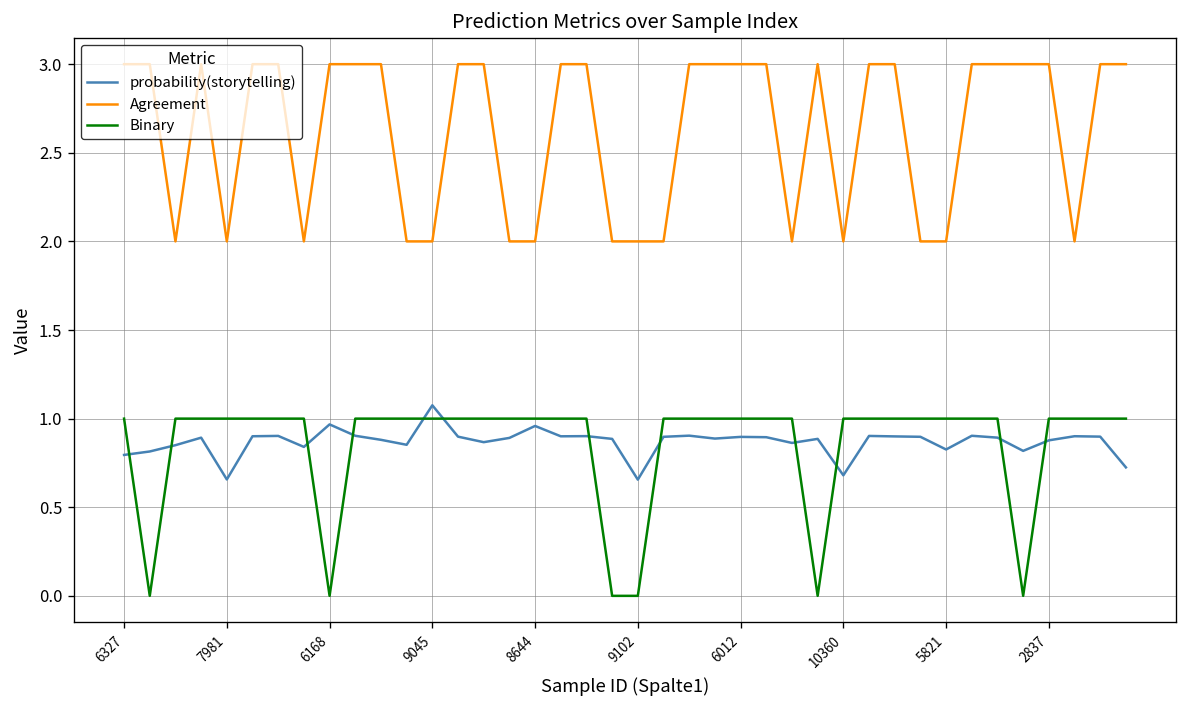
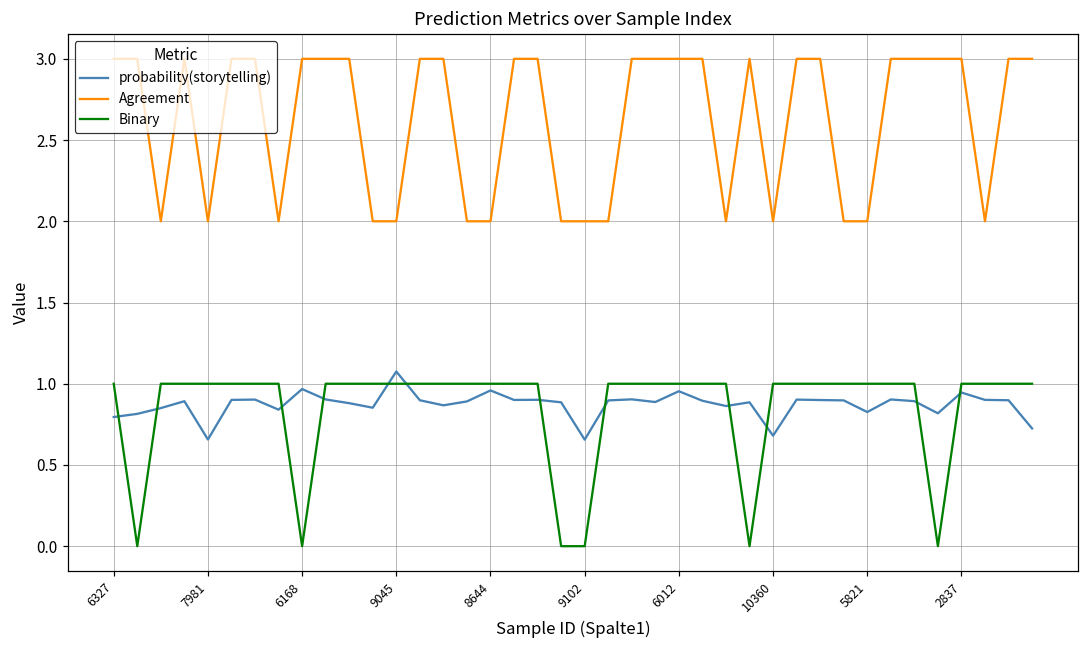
  {
    "probability(storytelling)": {
      "6327": 0.80,
      "7981": 0.66,
      "6168": 0.97,
      "9045": 1.08,
      "8644": 0.96,
      "9102": 0.66,
-     "6012": 0.90,
+     "6012": 0.95,
      "10360": 0.68,
      "5821": 0.83,
-     "2837": 0.88
+     "2837": 0.95
    },
    "Agreement": {
      "7981": 2.00,
      "6168": 3.00,
      "9045": 2.00,
      "8644": 2.00,
      "9102": 2.00,
      "6012": 3.00,
      "10360": 2.00,
      "5821": 2.00,
      "2837": 3.00
    },
    "Binary": {
      "6327": 1.00,
      "7981": 1.00,
      "6168": 0.00,
      "9045": 1.00,
      "8644": 1.00,
      "9102": 0.00,
      "6012": 1.00,
      "10360": 1.00,
      "5821": 1.00,
      "2837": 1.00
    }
  }
